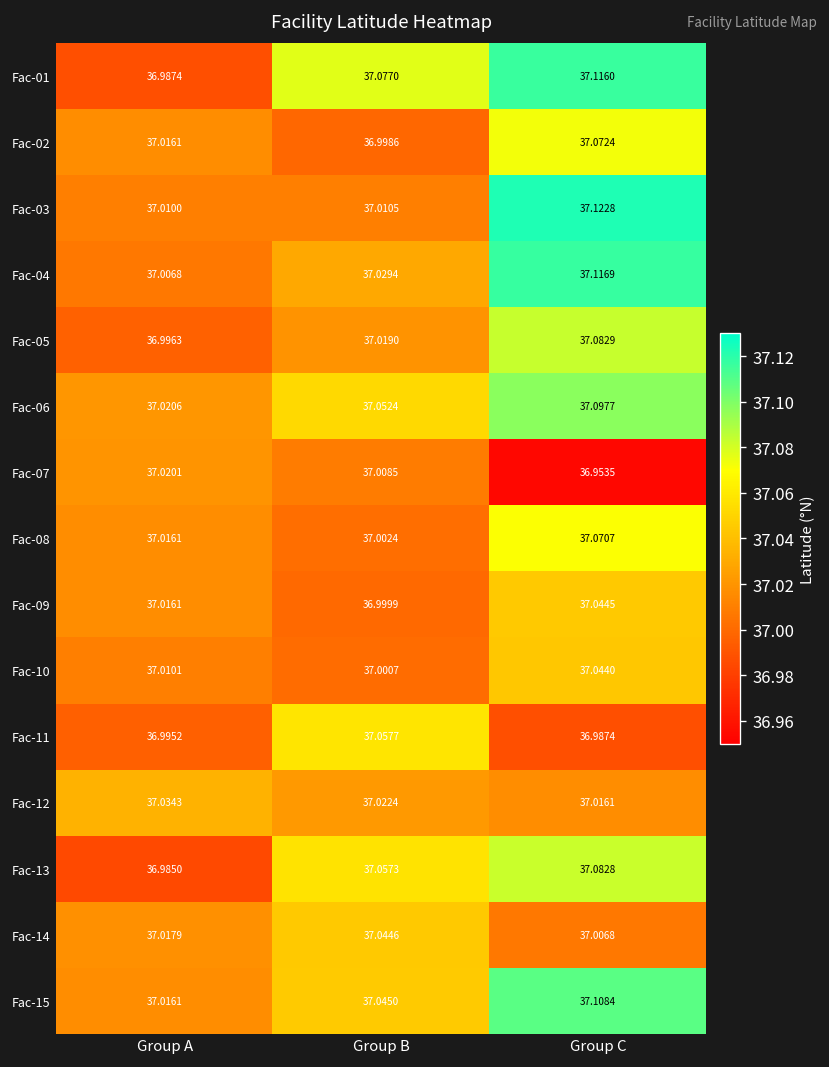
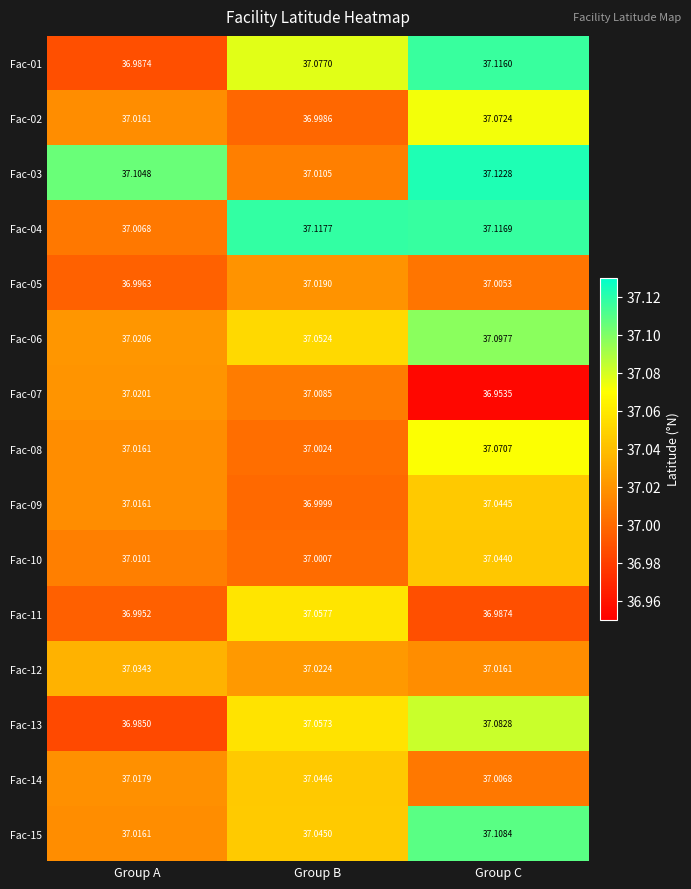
  {
    "Fac-01": {
      "Group A": 36.9874,
      "Group B": 37.0770,
      "Group C": 37.1160
    },
    "Fac-02": {
      "Group A": 37.0161,
      "Group B": 36.9986,
      "Group C": 37.0724
    },
    "Fac-03": {
-     "Group A": 37.0100,
+     "Group A": 37.1048,
      "Group B": 37.0105,
      "Group C": 37.1228
    },
    "Fac-04": {
      "Group A": 37.0068,
-     "Group B": 37.0294,
+     "Group B": 37.1177,
      "Group C": 37.1169
    },
    "Fac-05": {
      "Group A": 36.9963,
      "Group B": 37.0190,
-     "Group C": 37.0829
+     "Group C": 37.0053
    },
    "Fac-06": {
      "Group A": 37.0206,
      "Group B": 37.0524,
      "Group C": 37.0977
    },
    "Fac-07": {
      "Group A": 37.0201,
      "Group B": 37.0085,
      "Group C": 36.9535
    },
    "Fac-08": {
      "Group A": 37.0161,
      "Group B": 37.0024,
      "Group C": 37.0707
    },
    "Fac-09": {
      "Group A": 37.0161,
      "Group B": 36.9999,
      "Group C": 37.0445
    },
    "Fac-10": {
      "Group A": 37.0101,
      "Group B": 37.0007,
      "Group C": 37.0440
    },
    "Fac-11": {
      "Group A": 36.9952,
      "Group B": 37.0577,
      "Group C": 36.9874
    },
    "Fac-12": {
      "Group A": 37.0343,
      "Group B": 37.0224,
      "Group C": 37.0161
    },
    "Fac-13": {
      "Group A": 36.9850,
      "Group B": 37.0573,
      "Group C": 37.0828
    },
    "Fac-14": {
      "Group A": 37.0179,
      "Group B": 37.0446,
      "Group C": 37.0068
    },
    "Fac-15": {
      "Group A": 37.0161,
      "Group B": 37.0450,
      "Group C": 37.1084
    }
  }
